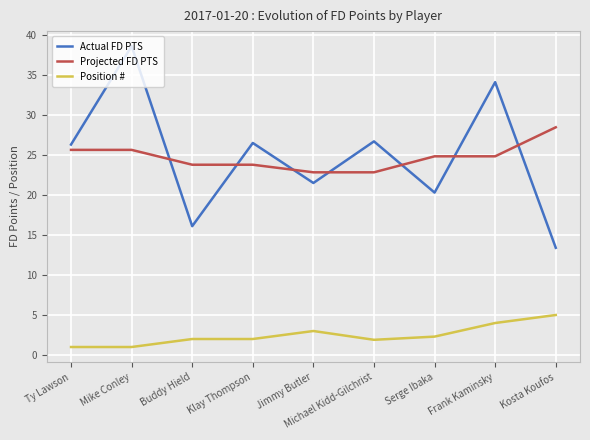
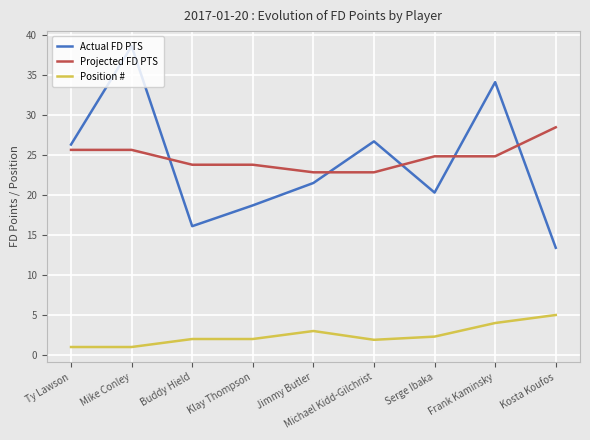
  {
    "Actual FD PTS": {
      "Ty Lawson": 26,
      "Buddy Hield": 16,
-     "Klay Thompson": 27,
+     "Klay Thompson": 19,
      "Jimmy Butler": 22,
      "Michael Kidd-Gilchrist": 27,
      "Serge Ibaka": 20,
      "Frank Kaminsky": 34,
      "Kosta Koufos": 13
    },
    "Projected FD PTS": {
      "Ty Lawson": 26,
      "Mike Conley": 26,
      "Buddy Hield": 24,
      "Klay Thompson": 24,
      "Jimmy Butler": 23,
      "Michael Kidd-Gilchrist": 23,
      "Serge Ibaka": 25,
      "Frank Kaminsky": 25,
      "Kosta Koufos": 28
    },
    "Position #": {
      "Ty Lawson": 1,
      "Mike Conley": 1,
      "Buddy Hield": 2,
      "Klay Thompson": 2,
      "Jimmy Butler": 3,
      "Michael Kidd-Gilchrist": 2,
      "Serge Ibaka": 2,
      "Frank Kaminsky": 4,
      "Kosta Koufos": 5
    }
  }
